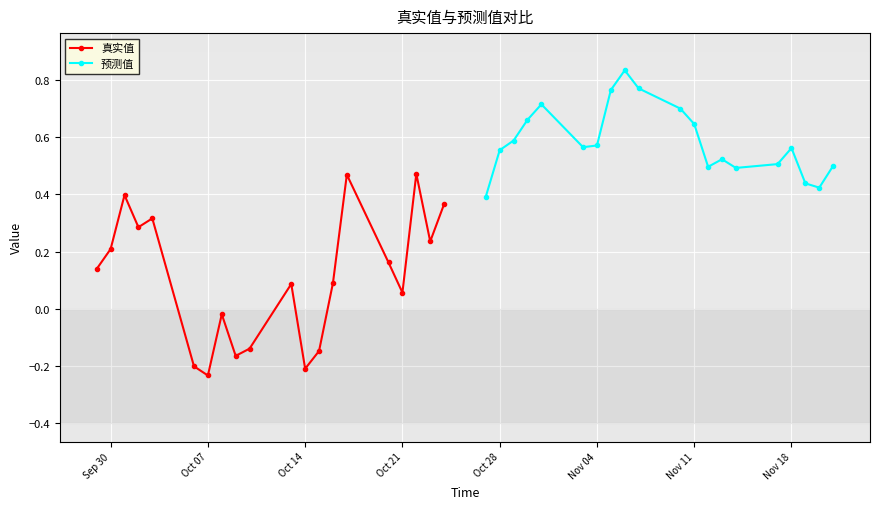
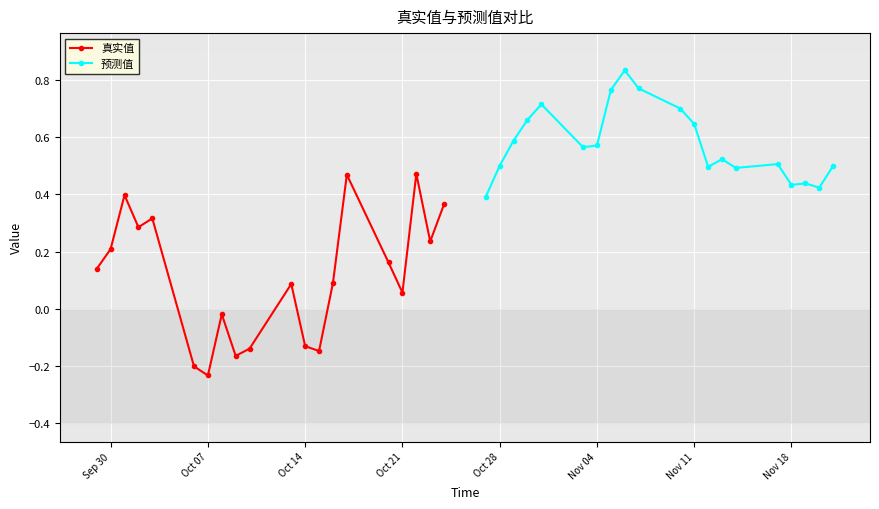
  {
    "真实值": {
      "Sep 30": 0.21,
      "Oct 07": -0.23,
-     "Oct 14": -0.21,
+     "Oct 14": -0.13,
      "Oct 21": 0.06
    },
    "预测值": {
-     "Oct 28": 0.56,
+     "Oct 28": 0.50,
      "Nov 04": 0.57,
      "Nov 11": 0.65,
-     "Nov 18": 0.56
+     "Nov 18": 0.43
    }
  }
